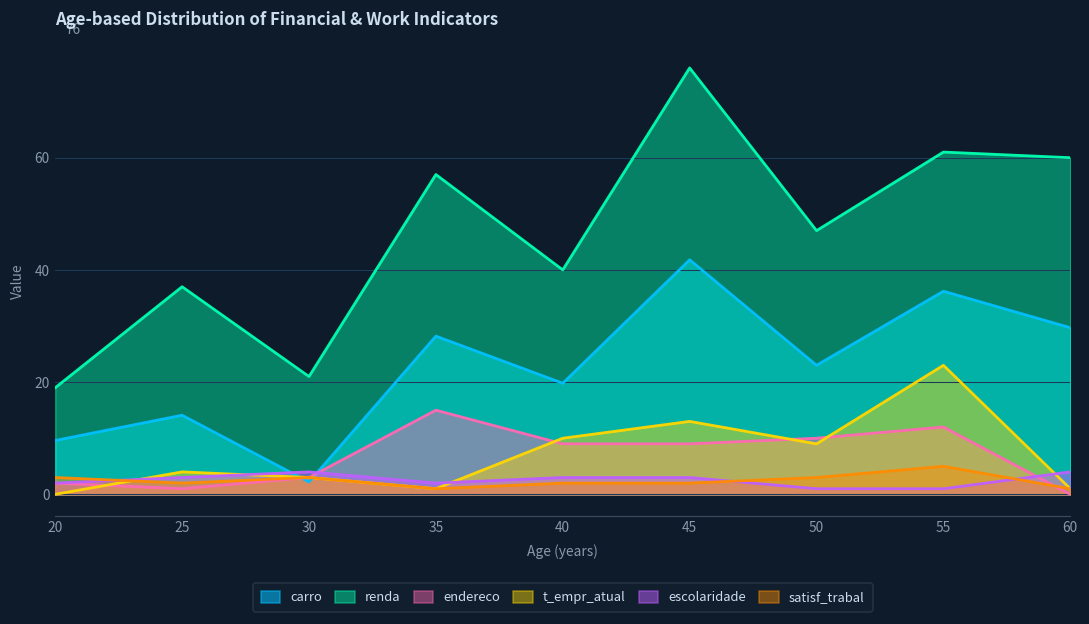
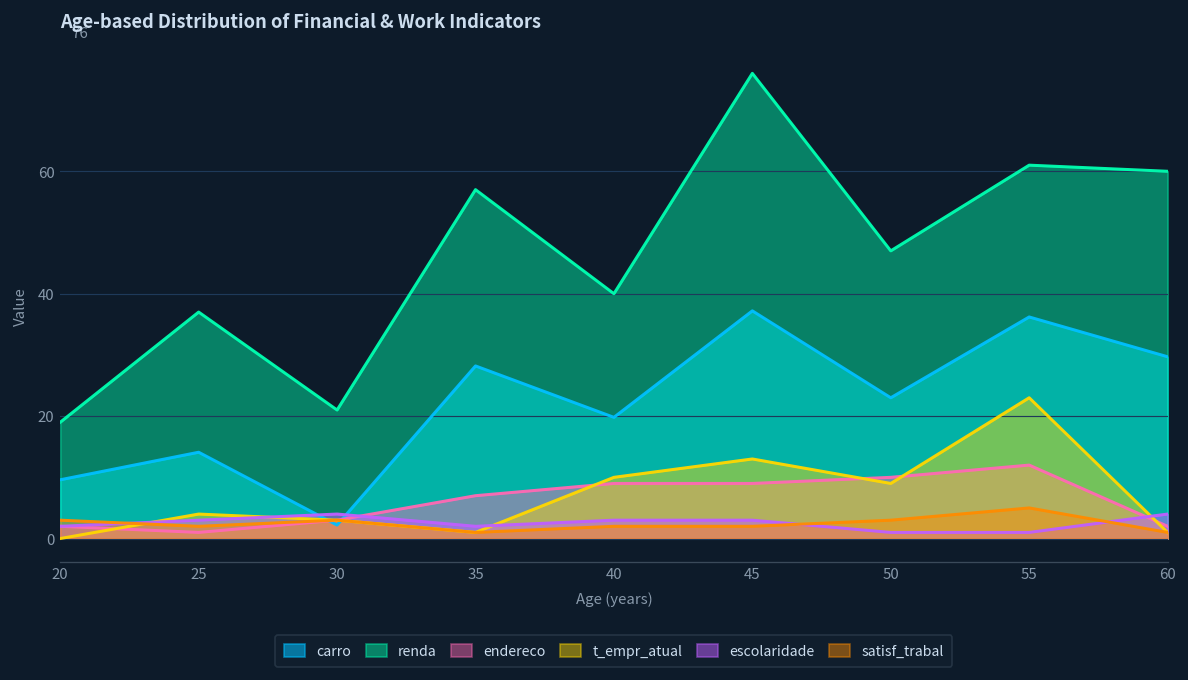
  {
    "carro": {
      "20": 10,
      "25": 14,
      "30": 2,
      "35": 28,
      "40": 20,
-     "45": 42,
+     "45": 37,
      "50": 23,
      "55": 36,
      "60": 30
    },
    "renda": {
      "20": 19,
      "25": 37,
      "30": 21,
      "35": 57,
      "40": 40,
      "45": 76,
      "50": 47,
      "55": 61,
      "60": 60
    },
    "endereco": {
      "25": 1,
-     "35": 15,
+     "35": 7,
      "40": 9,
      "45": 9,
      "50": 10,
      "55": 12,
-     "60": 0
+     "60": 2
    },
    "escolaridade": {
      "25": 3,
      "30": 4,
      "35": 2,
      "40": 3,
      "45": 3,
      "50": 1,
      "55": 1,
      "60": 4
    }
  }
